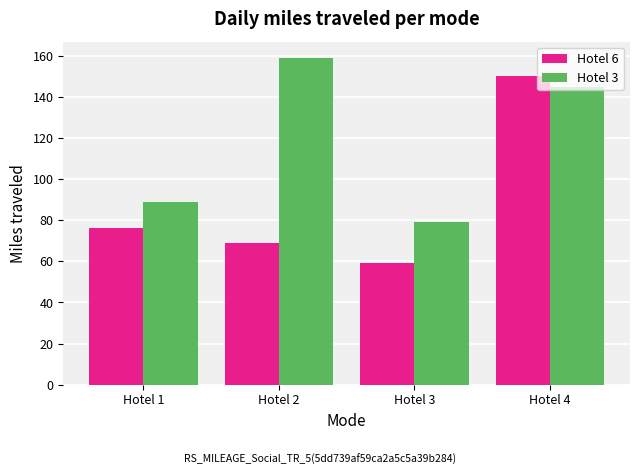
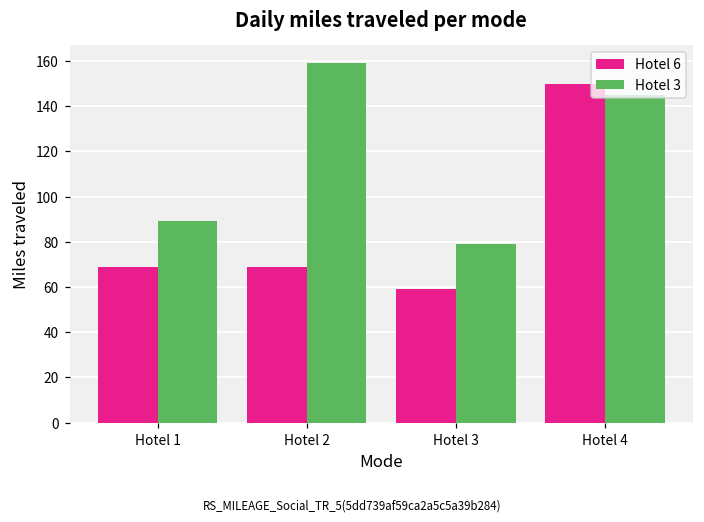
  {
    "Hotel 6": {
-     "Hotel 1": 76,
+     "Hotel 1": 69,
      "Hotel 2": 69,
      "Hotel 3": 59,
      "Hotel 4": 150
    },
    "Hotel 3": {
      "Hotel 1": 89,
      "Hotel 2": 159,
      "Hotel 3": 79
    }
  }
